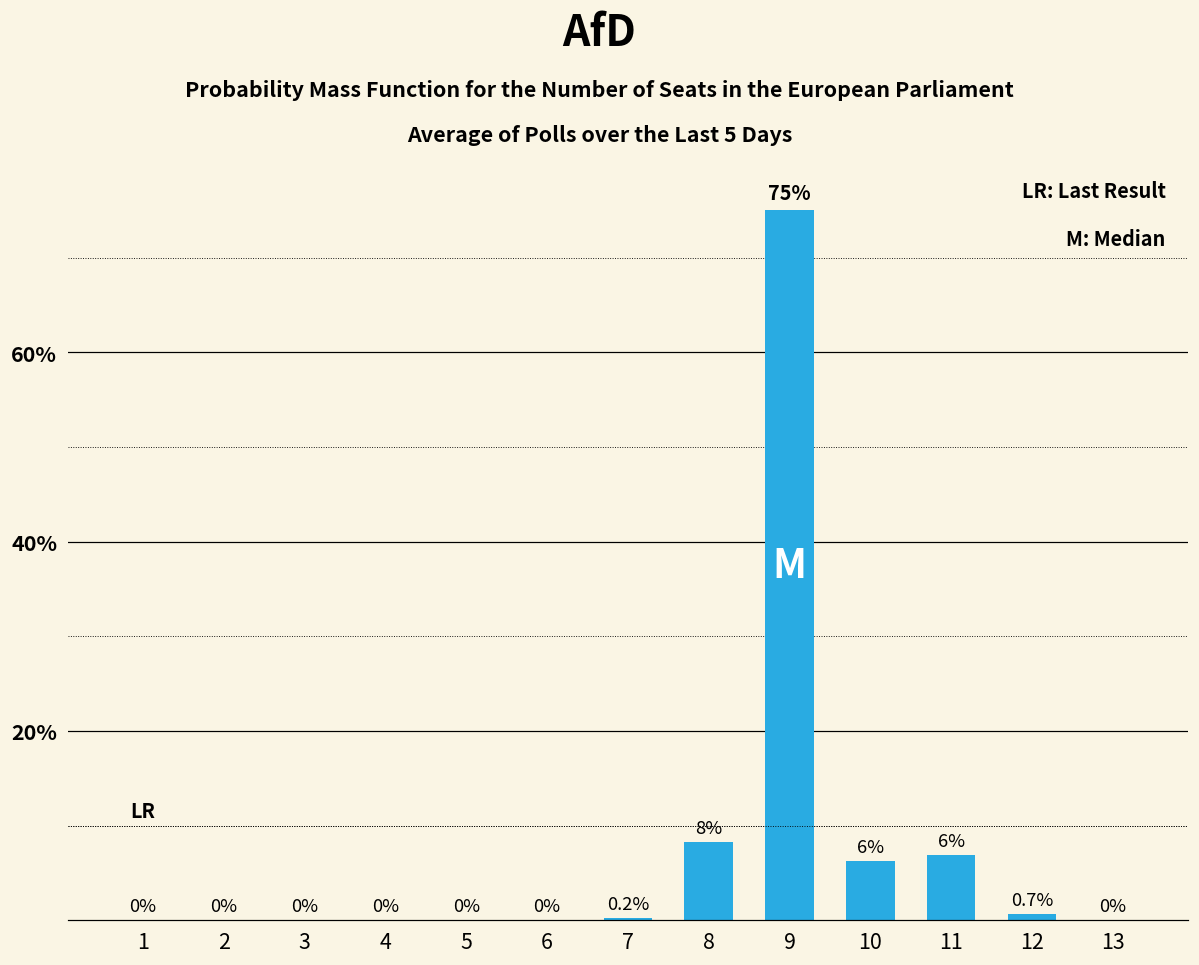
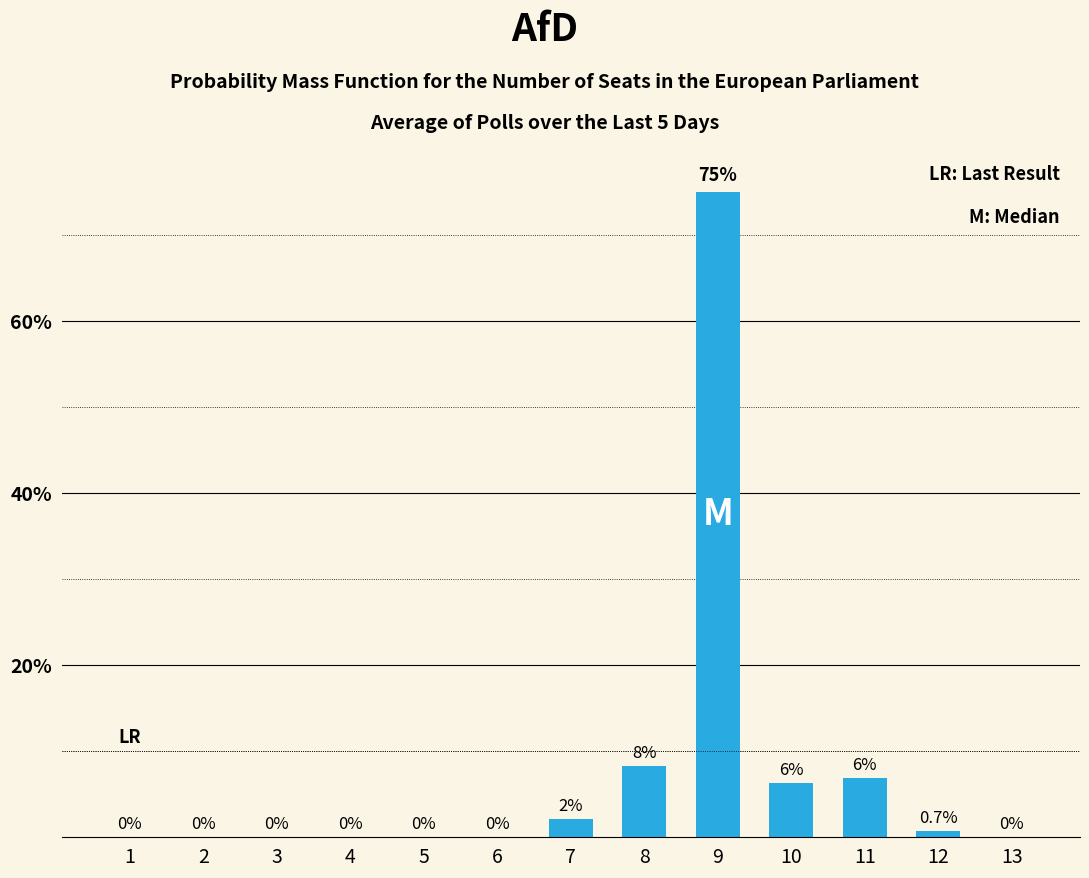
  {
    "1": "0%",
    "2": "0%",
    "3": "0%",
    "4": "0%",
    "5": "0%",
    "6": "0%",
-   "7": "0.2%",
+   "7": "2%",
    "8": "8%",
    "9": "75%",
    "10": "6%",
    "12": "0.7%",
    "13": "0%"
  }
